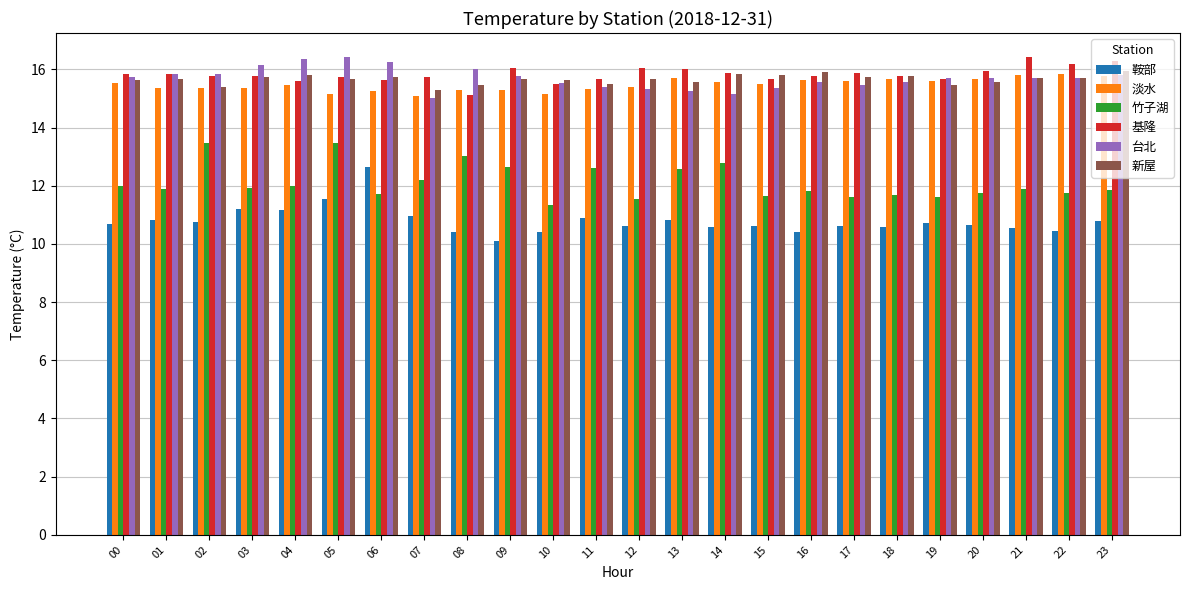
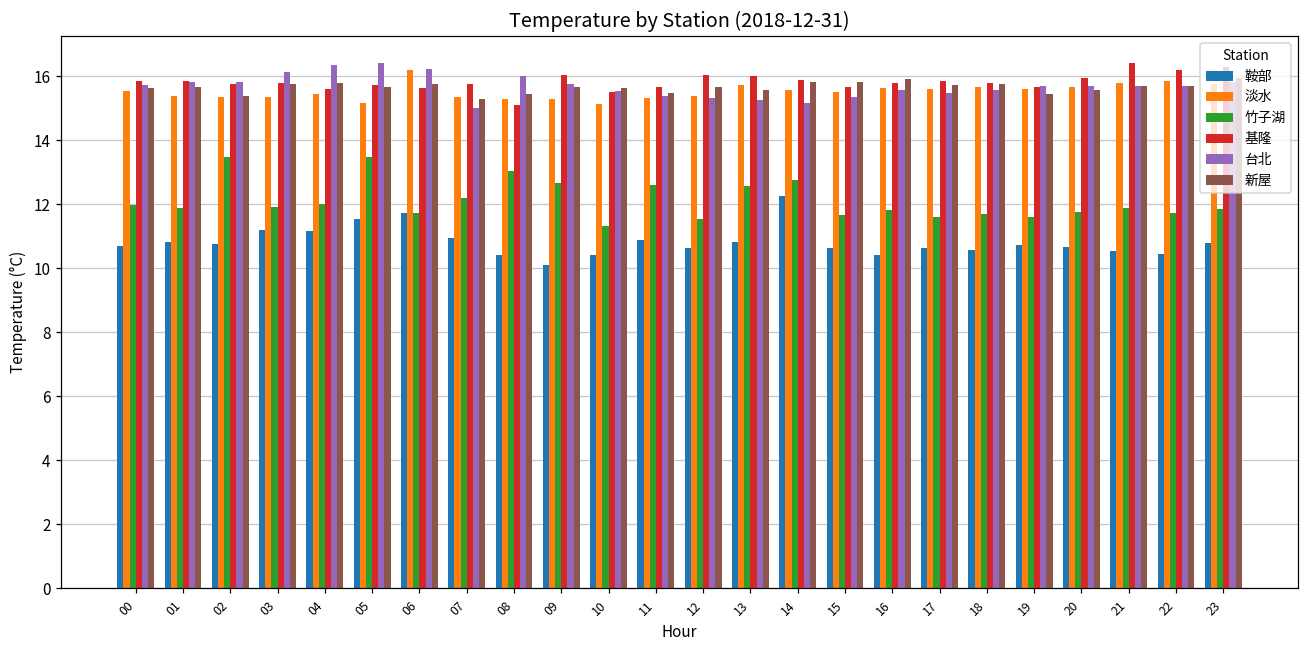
  {
    "鞍部": {
      "00": 10.7,
      "01": 10.8,
      "02": 10.8,
      "03": 11.2,
      "04": 11.2,
      "05": 11.6,
-     "06": 12.6,
+     "06": 11.7,
      "07": 10.9,
      "08": 10.4,
      "09": 10.1,
      "10": 10.4,
      "11": 10.9,
      "12": 10.6,
      "13": 10.8,
-     "14": 10.6,
+     "14": 12.2,
      "15": 10.6,
      "16": 10.4,
      "17": 10.6,
      "18": 10.6,
      "19": 10.7,
      "20": 10.7,
      "21": 10.6,
      "22": 10.4,
      "23": 10.8
    },
    "淡水": {
      "00": 15.5,
      "01": 15.4,
      "02": 15.4,
      "03": 15.4,
      "04": 15.5,
      "05": 15.2,
-     "06": 15.3,
-     "07": 15.1,
+     "06": 16.2,
+     "07": 15.4,
      "08": 15.3,
      "09": 15.3,
      "10": 15.1,
      "11": 15.3,
      "12": 15.4,
      "13": 15.7,
      "14": 15.6,
      "15": 15.5,
      "16": 15.6,
      "17": 15.6,
      "18": 15.7,
      "19": 15.6,
      "20": 15.7,
      "21": 15.8,
      "22": 15.8
    },
    "竹子湖": {
      "00": 12.0,
      "01": 11.9,
      "02": 13.5,
      "03": 11.9,
      "04": 12.0,
      "05": 13.5,
      "06": 11.7,
      "07": 12.2,
      "08": 13.0,
      "09": 12.7,
      "10": 11.3,
      "11": 12.6,
      "12": 11.5,
      "13": 12.6,
      "14": 12.8,
      "15": 11.7,
      "16": 11.8,
      "17": 11.6,
      "18": 11.7,
      "19": 11.6,
      "20": 11.8,
      "21": 11.9,
      "22": 11.7,
      "23": 11.9
    },
    "基隆": {
      "00": 15.8,
      "01": 15.8,
      "02": 15.8,
      "03": 15.8,
      "04": 15.6,
      "05": 15.7,
      "06": 15.6,
      "07": 15.8,
      "08": 15.1,
      "09": 16.1,
      "10": 15.5,
      "11": 15.7,
      "12": 16.1,
      "13": 16.0,
      "14": 15.9,
      "15": 15.7,
      "16": 15.8,
      "17": 15.9,
      "18": 15.8,
      "19": 15.7,
      "20": 16.0,
      "21": 16.4,
      "22": 16.2
    },
    "台北": {
      "00": 15.7,
      "01": 15.8,
      "02": 15.8,
      "03": 16.1,
      "04": 16.4,
      "05": 16.4,
      "06": 16.2,
      "07": 15.0,
      "08": 16.0,
      "09": 15.8,
      "10": 15.5,
      "11": 15.4,
      "12": 15.3,
      "13": 15.3,
      "14": 15.2,
      "15": 15.4,
      "16": 15.6,
      "17": 15.5,
      "18": 15.6,
      "19": 15.7,
      "20": 15.7,
      "21": 15.7,
      "22": 15.7
    },
    "新屋": {
      "00": 15.6,
      "01": 15.7,
      "02": 15.4,
      "03": 15.7,
      "04": 15.8,
      "05": 15.7,
      "06": 15.7,
      "07": 15.3,
      "08": 15.5,
      "09": 15.7,
      "10": 15.6,
      "11": 15.5,
      "12": 15.7,
      "13": 15.6,
      "14": 15.8,
      "15": 15.8,
      "16": 15.9,
      "17": 15.7,
      "18": 15.8,
      "19": 15.5,
      "20": 15.6,
      "21": 15.7,
      "22": 15.7
    }
  }
